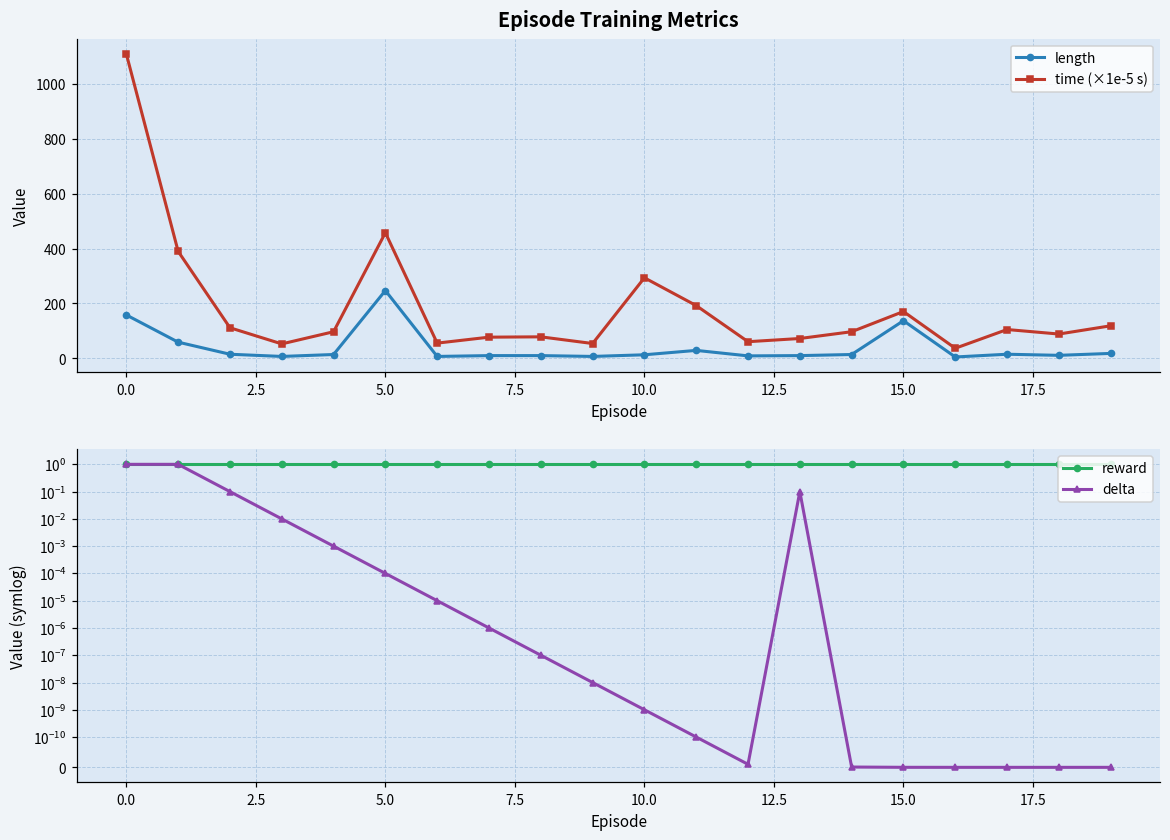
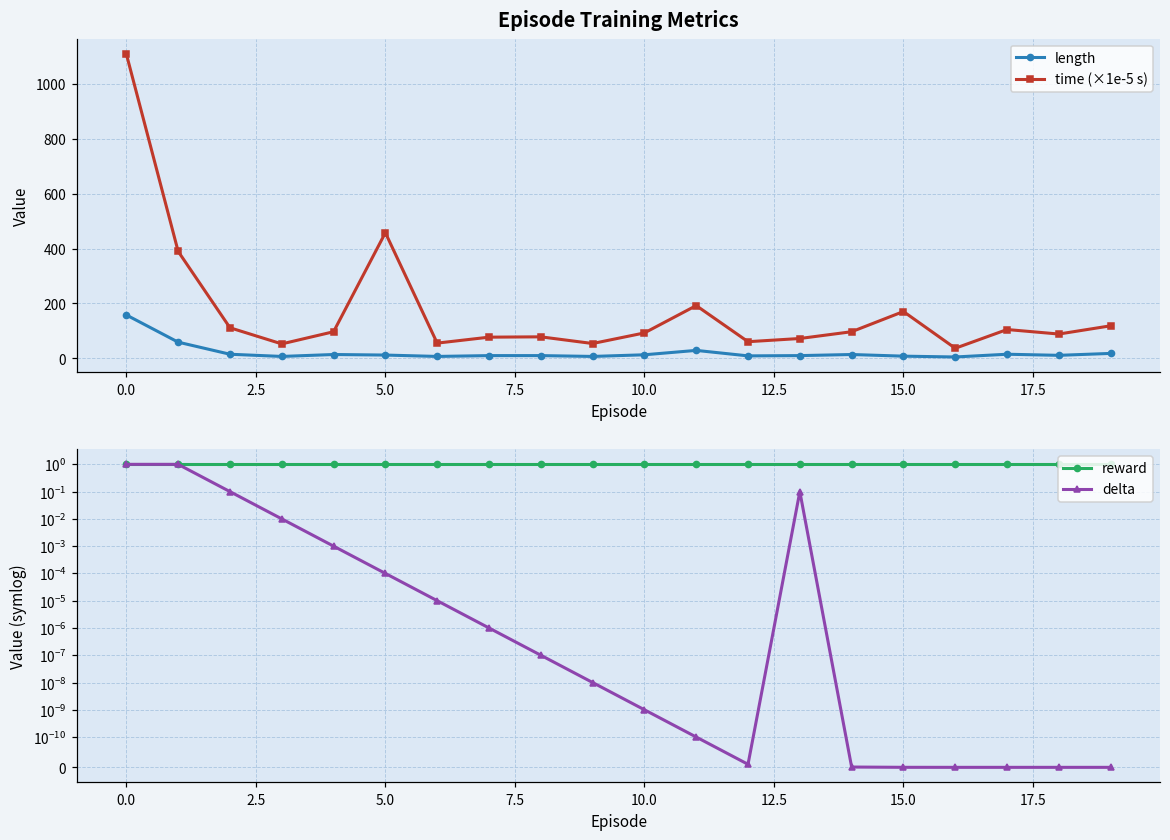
  {
    "Episode Training Metrics": {
      "length": {
        "0.0": 160,
-       "5.0": 250,
+       "5.0": 10,
        "10.0": 10,
-       "15.0": 140
+       "15.0": 10
      },
      "time (×1e-5 s)": {
        "0.0": 1110,
        "5.0": 460,
-       "10.0": 290,
+       "10.0": 90,
        "15.0": 170
      }
    }
  }
